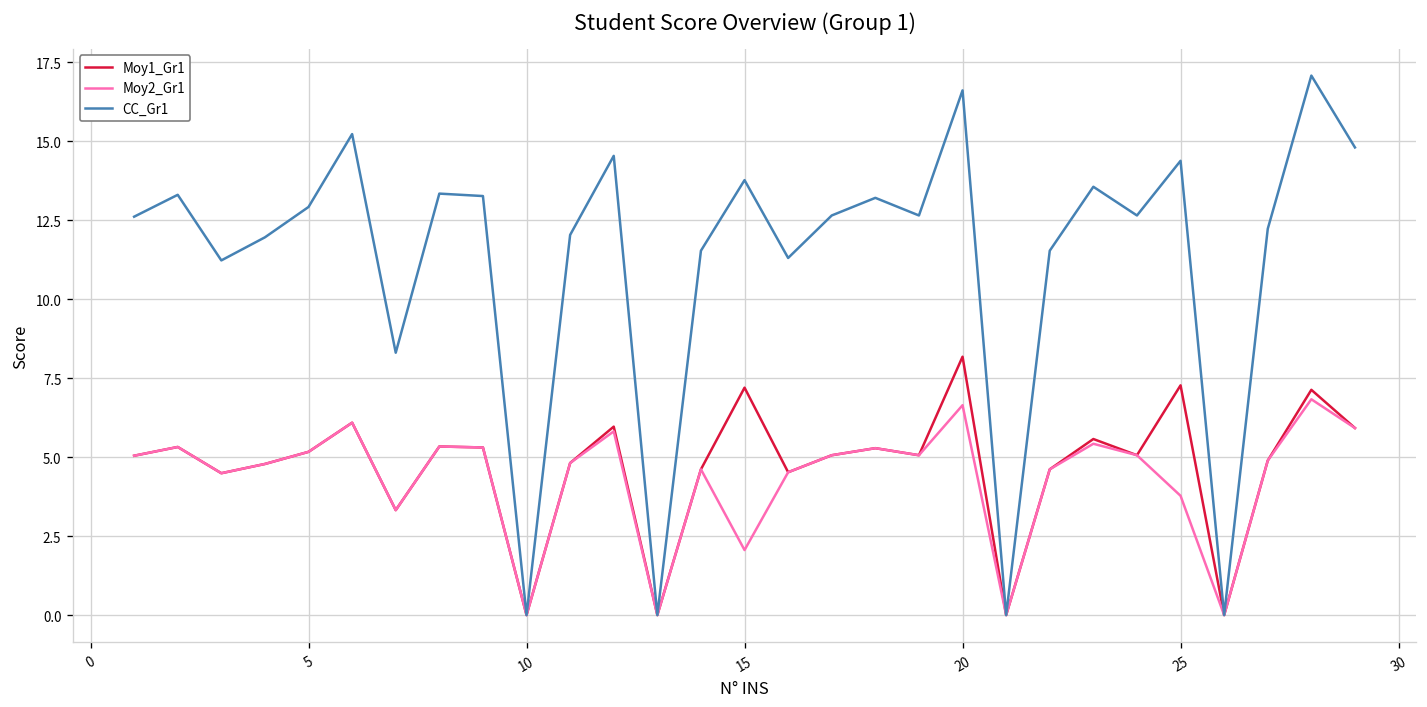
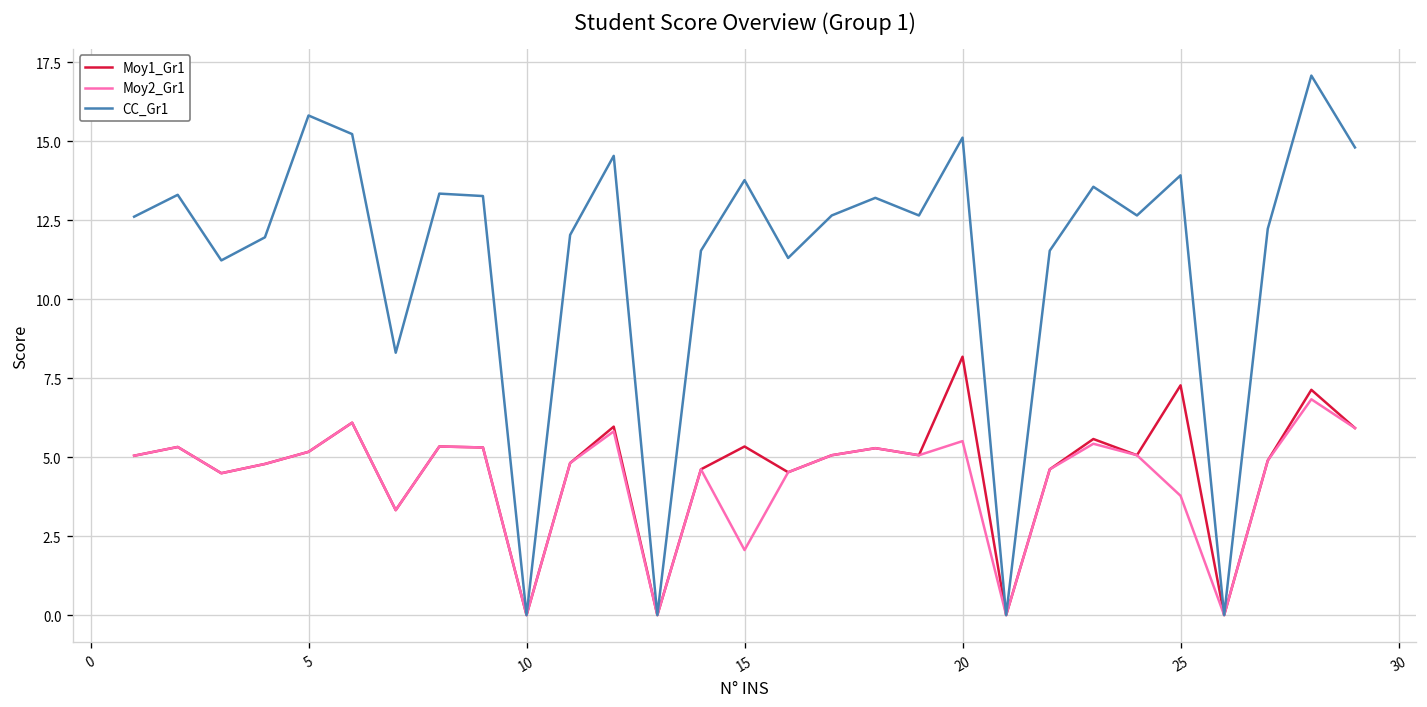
  {
    "Moy1_Gr1": {
-     "15": 7.2,
+     "15": 5.3,
      "20": 8.2,
      "25": 7.3
    },
    "Moy2_Gr1": {
      "15": 2.1,
-     "20": 6.6,
+     "20": 5.5,
      "25": 3.8
    },
    "CC_Gr1": {
-     "5": 12.9,
+     "5": 15.8,
      "15": 13.8,
-     "20": 16.6,
-     "25": 14.4
+     "20": 15.1,
+     "25": 13.9
    }
  }
